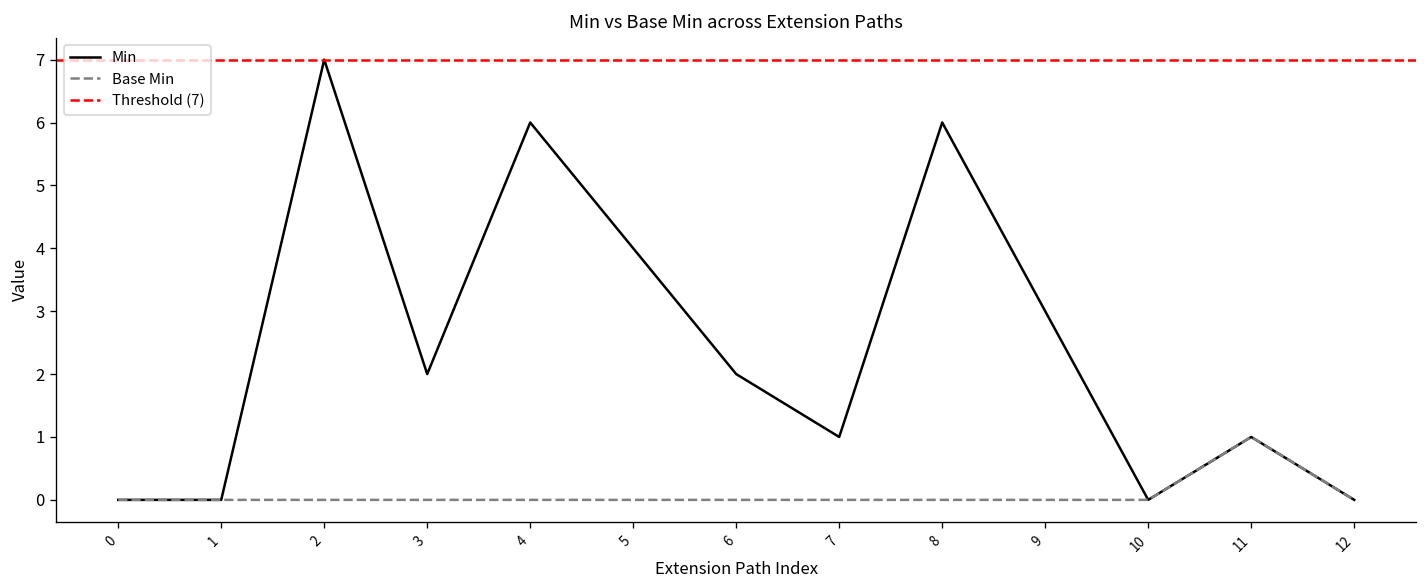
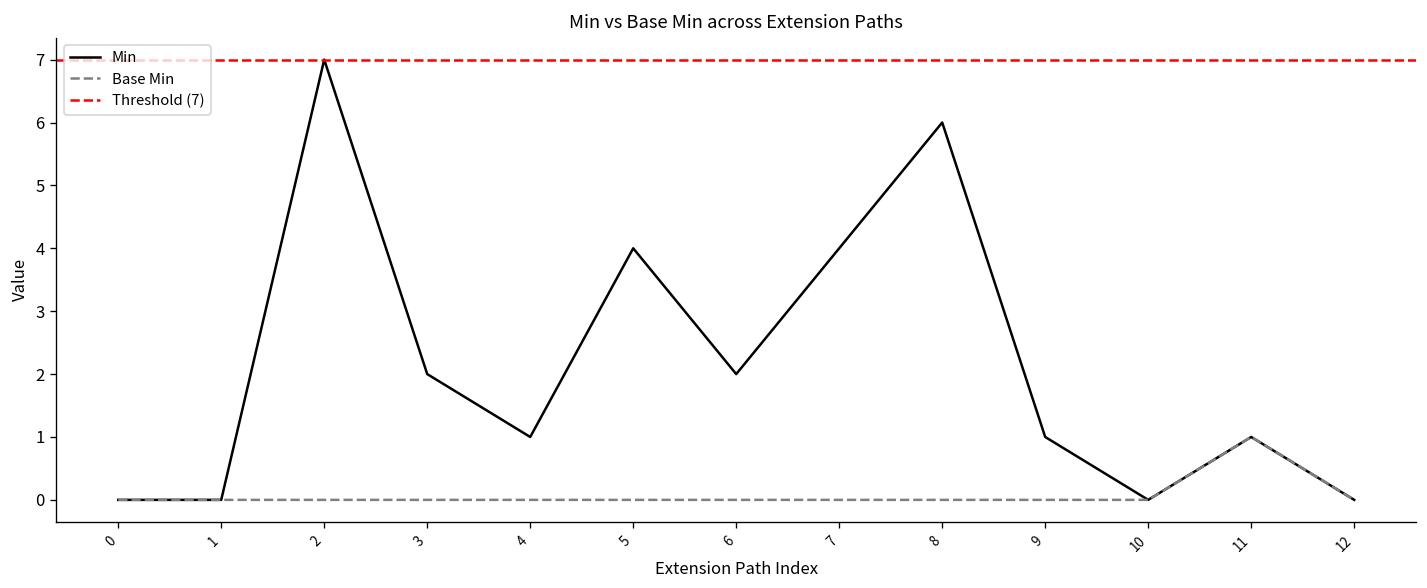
  {
    "Min": {
      "2": 7,
      "3": 2,
-     "4": 6,
+     "4": 1,
      "5": 4,
      "6": 2,
-     "7": 1,
+     "7": 4,
      "8": 6,
-     "9": 3
+     "9": 1
    },
    "Base Min": {
      "2": 0,
      "3": 0,
      "4": 0,
      "5": 0,
      "6": 0,
      "7": 0,
      "8": 0,
      "9": 0
    }
  }
